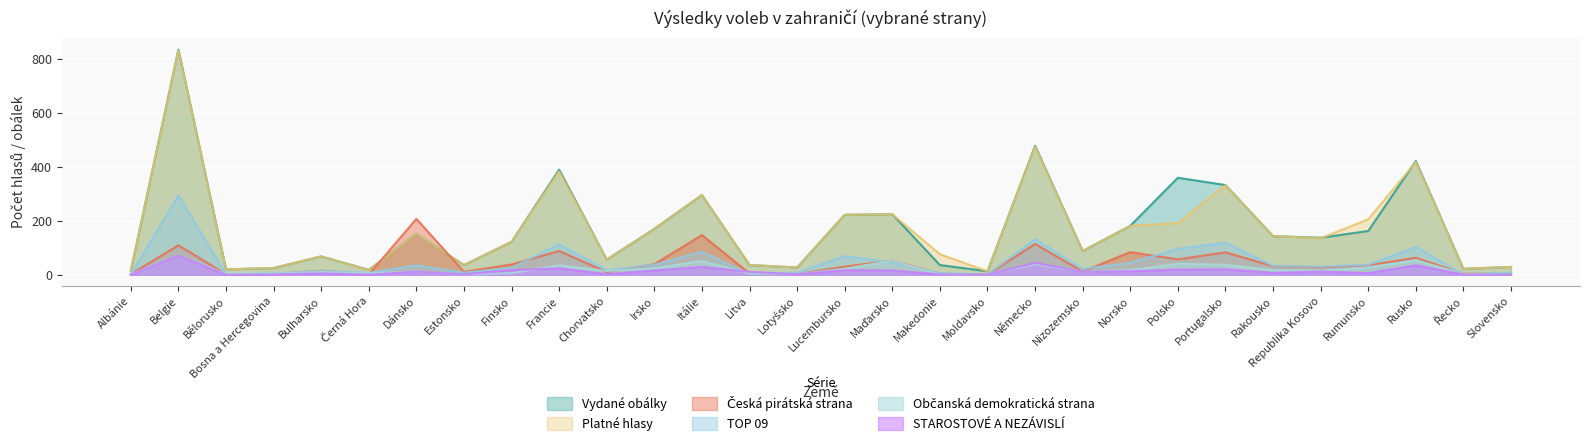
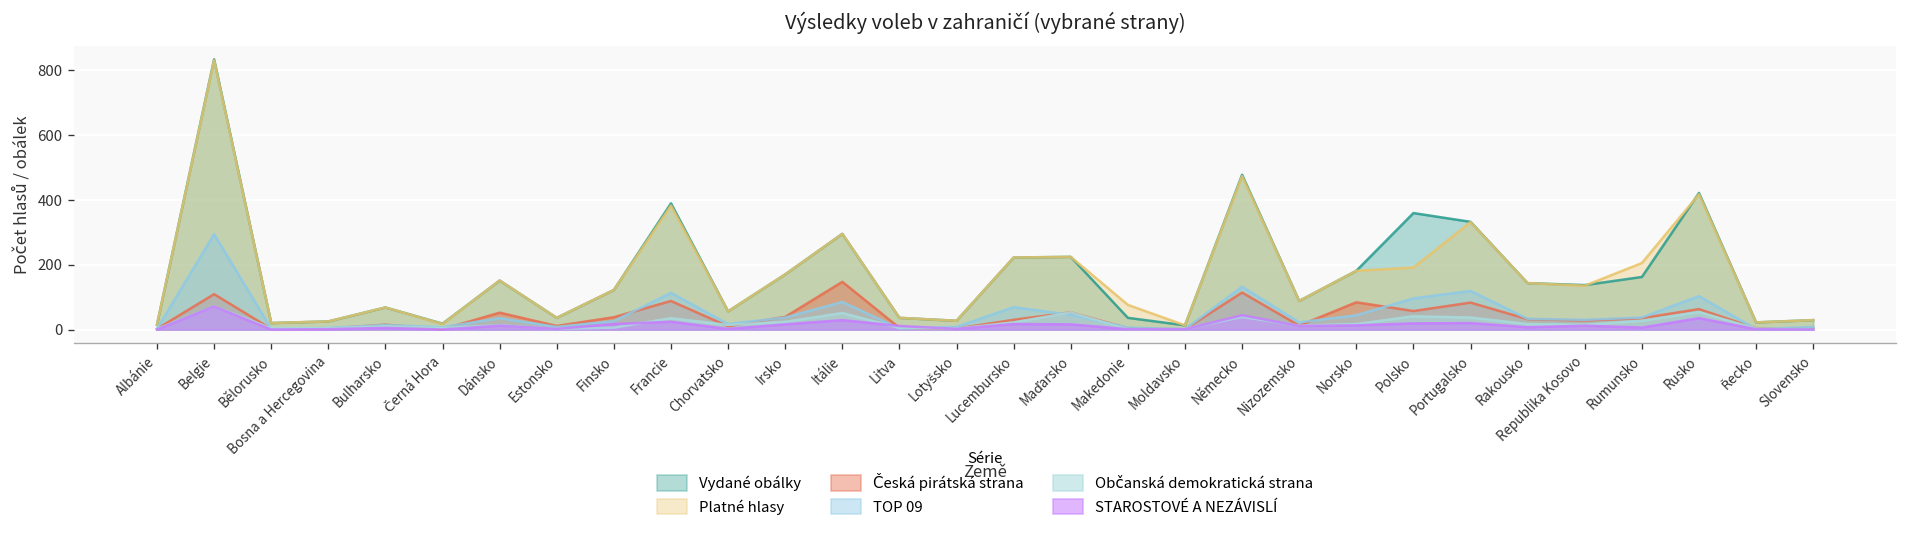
  {
    "Platné hlasy": {
      "Makedonie": 80,
      "Polsko": 190,
      "Rumunsko": 210
    },
    "Česká pirátská strana": {
      "Belgie": 110,
-     "Dánsko": 210,
+     "Dánsko": 50,
      "Finsko": 40,
      "Francie": 90,
      "Itálie": 150,
      "Německo": 110,
      "Norsko": 80,
      "Polsko": 60,
      "Portugalsko": 80
    },
    "STAROSTOVÉ A NEZÁVISLÍ": {
      "Francie": 20,
      "Itálie": 30,
      "Maďarsko": 20,
      "Polsko": 20,
      "Portugalsko": 20,
      "Rakousko": 10,
      "Rumunsko": 10,
      "Rusko": 40
    }
  }
